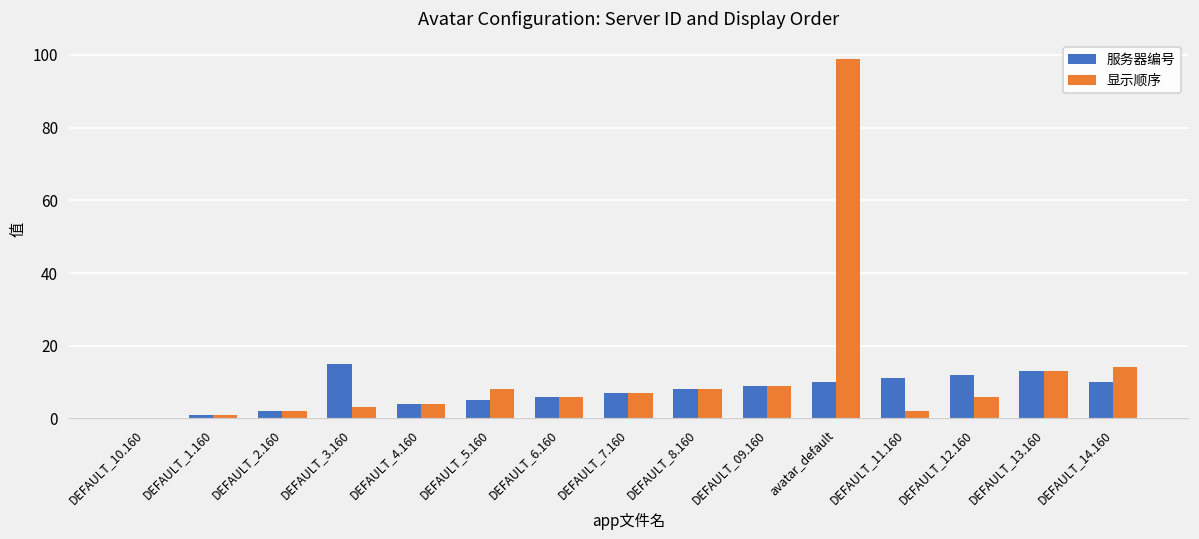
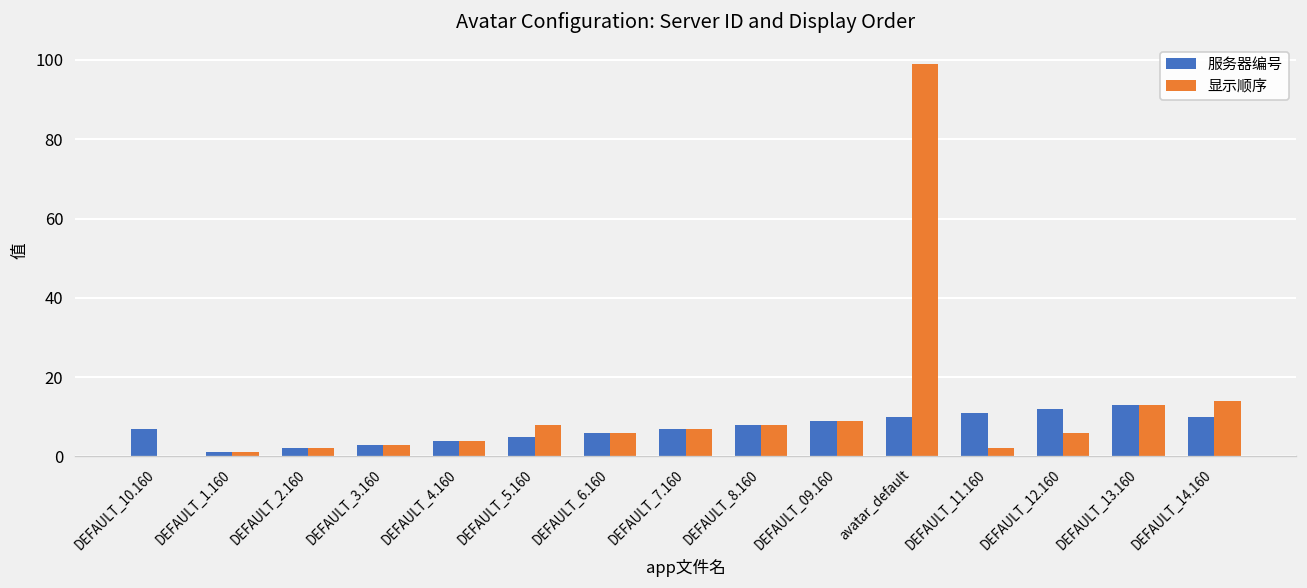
  {
    "服务器编号": {
-     "DEFAULT_10.160": 0,
+     "DEFAULT_10.160": 7,
      "DEFAULT_1.160": 1,
      "DEFAULT_2.160": 2,
-     "DEFAULT_3.160": 15,
+     "DEFAULT_3.160": 3,
      "DEFAULT_4.160": 4,
      "DEFAULT_5.160": 5,
      "DEFAULT_6.160": 6,
      "DEFAULT_7.160": 7,
      "DEFAULT_8.160": 8,
      "DEFAULT_09.160": 9,
      "avatar_default": 10,
      "DEFAULT_11.160": 11,
      "DEFAULT_12.160": 12,
      "DEFAULT_13.160": 13,
      "DEFAULT_14.160": 10
    },
    "显示顺序": {
      "DEFAULT_10.160": 0,
      "DEFAULT_1.160": 1,
      "DEFAULT_2.160": 2,
      "DEFAULT_3.160": 3,
      "DEFAULT_4.160": 4,
      "DEFAULT_5.160": 8,
      "DEFAULT_6.160": 6,
      "DEFAULT_7.160": 7,
      "DEFAULT_8.160": 8,
      "DEFAULT_09.160": 9,
      "avatar_default": 99,
      "DEFAULT_11.160": 2,
      "DEFAULT_12.160": 6,
      "DEFAULT_13.160": 13,
      "DEFAULT_14.160": 14
    }
  }
